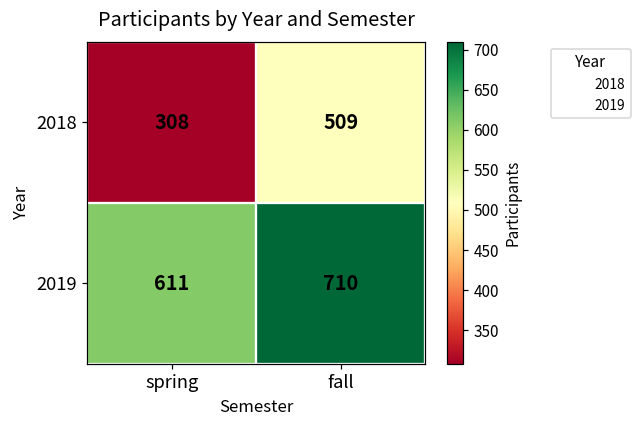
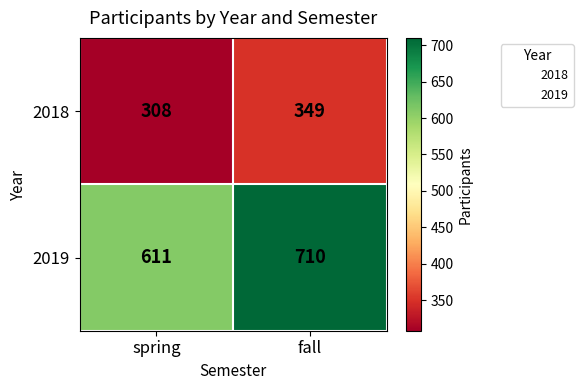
  {
    "2018": {
      "spring": 308,
-     "fall": 509
+     "fall": 349
    },
    "2019": {
      "spring": 611,
      "fall": 710
    }
  }
